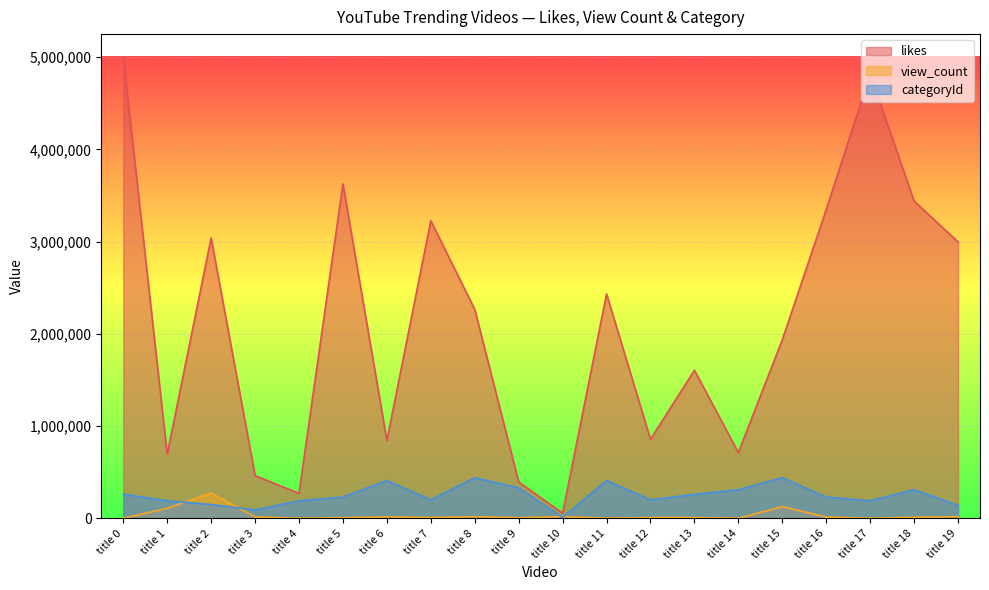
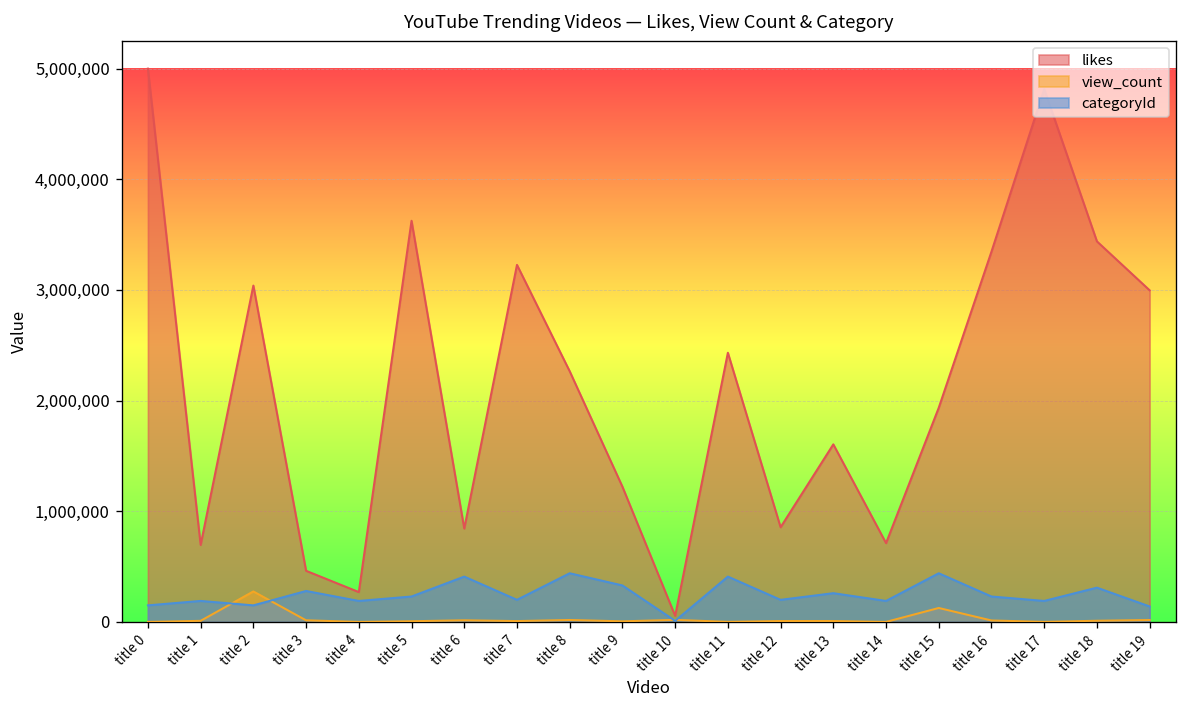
  {
    "likes": {
      "title 0": "5,000,000",
      "title 1": "700,000",
      "title 2": "3,000,000",
      "title 3": "500,000",
      "title 4": "300,000",
      "title 5": "3,600,000",
      "title 6": "800,000",
      "title 7": "3,200,000",
      "title 8": "2,300,000",
-     "title 9": "400,000",
+     "title 9": "1,200,000",
      "title 10": "100,000",
      "title 11": "2,400,000",
      "title 12": "900,000",
      "title 13": "1,600,000",
      "title 14": "700,000",
      "title 15": "1,900,000",
      "title 16": "3,300,000",
      "title 18": "3,400,000",
      "title 19": "3,000,000"
    },
    "view_count": {
      "title 0": "0",
-     "title 1": "100,000",
+     "title 1": "0",
      "title 2": "300,000",
      "title 3": "0",
      "title 4": "0",
      "title 5": "0",
      "title 6": "0",
      "title 7": "0",
      "title 8": "0",
      "title 9": "0",
      "title 11": "0",
      "title 12": "0",
      "title 13": "0",
      "title 14": "0",
      "title 15": "100,000",
      "title 16": "0",
      "title 17": "0",
      "title 18": "0",
      "title 19": "0"
    },
    "categoryId": {
-     "title 0": "300,000",
+     "title 0": "200,000",
      "title 1": "200,000",
      "title 2": "200,000",
-     "title 3": "100,000",
+     "title 3": "300,000",
      "title 4": "200,000",
      "title 5": "200,000",
      "title 6": "400,000",
      "title 7": "200,000",
      "title 8": "400,000",
      "title 9": "300,000",
      "title 11": "400,000",
      "title 12": "200,000",
      "title 13": "300,000",
-     "title 14": "300,000",
+     "title 14": "200,000",
      "title 15": "400,000",
      "title 16": "200,000",
      "title 17": "200,000",
      "title 18": "300,000",
      "title 19": "100,000"
    }
  }
